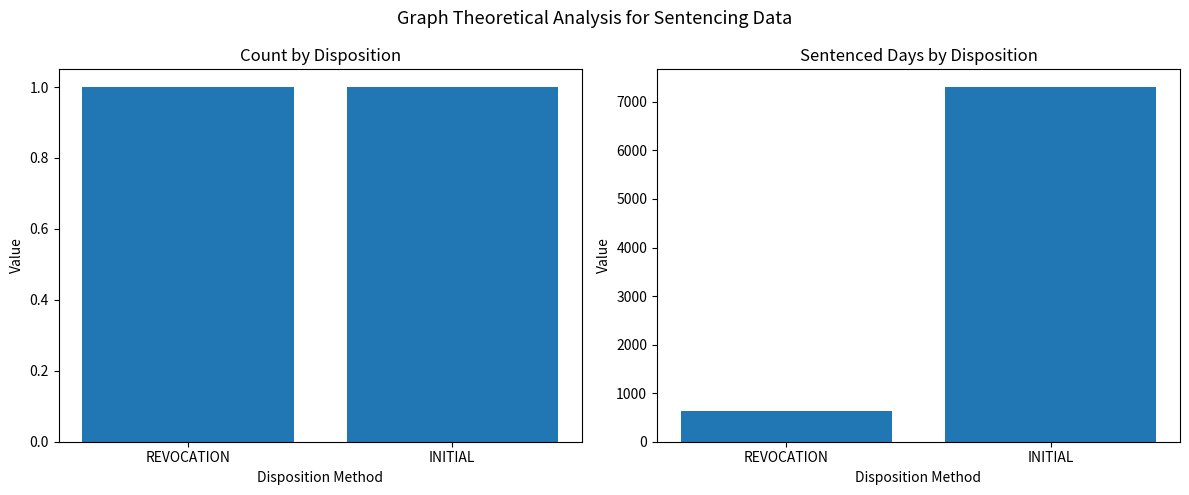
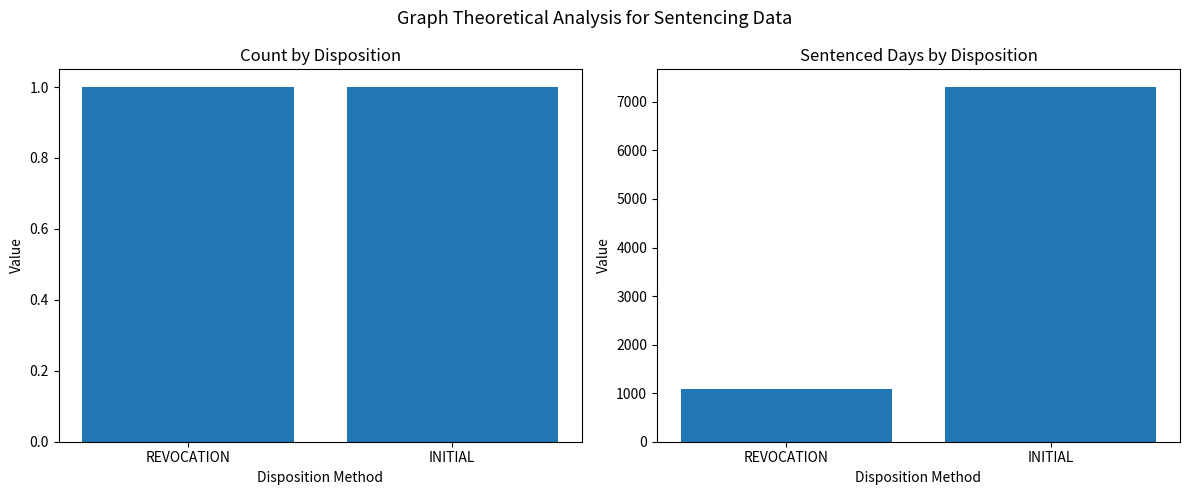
  {
    "Count by Disposition": {
      "REVOCATION": 1.00,
      "INITIAL": 1.00
    },
    "Sentenced Days by Disposition": {
-     "REVOCATION": 600,
+     "REVOCATION": 1100,
      "INITIAL": 7300
    }
  }
